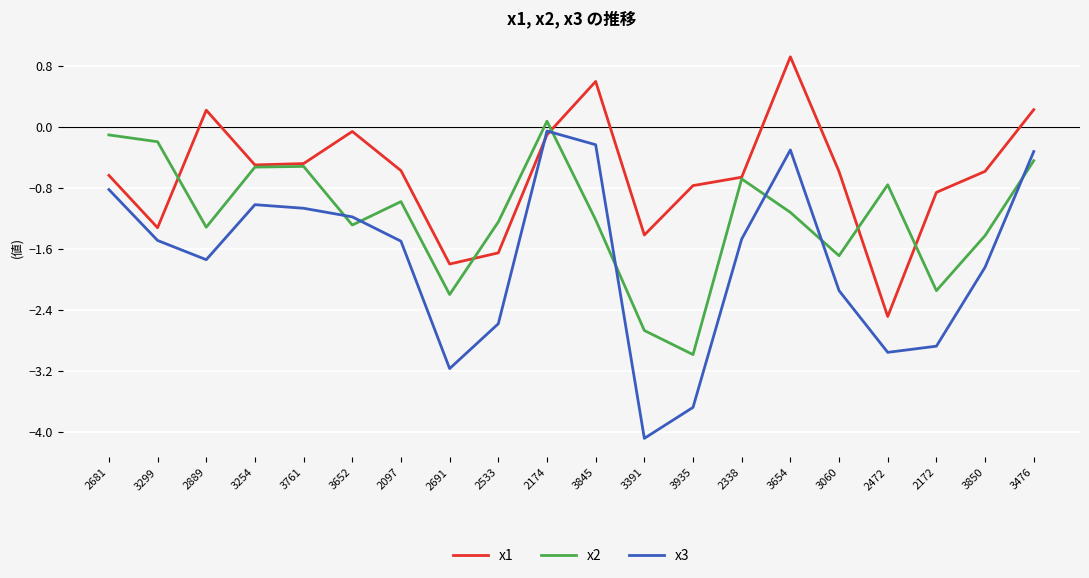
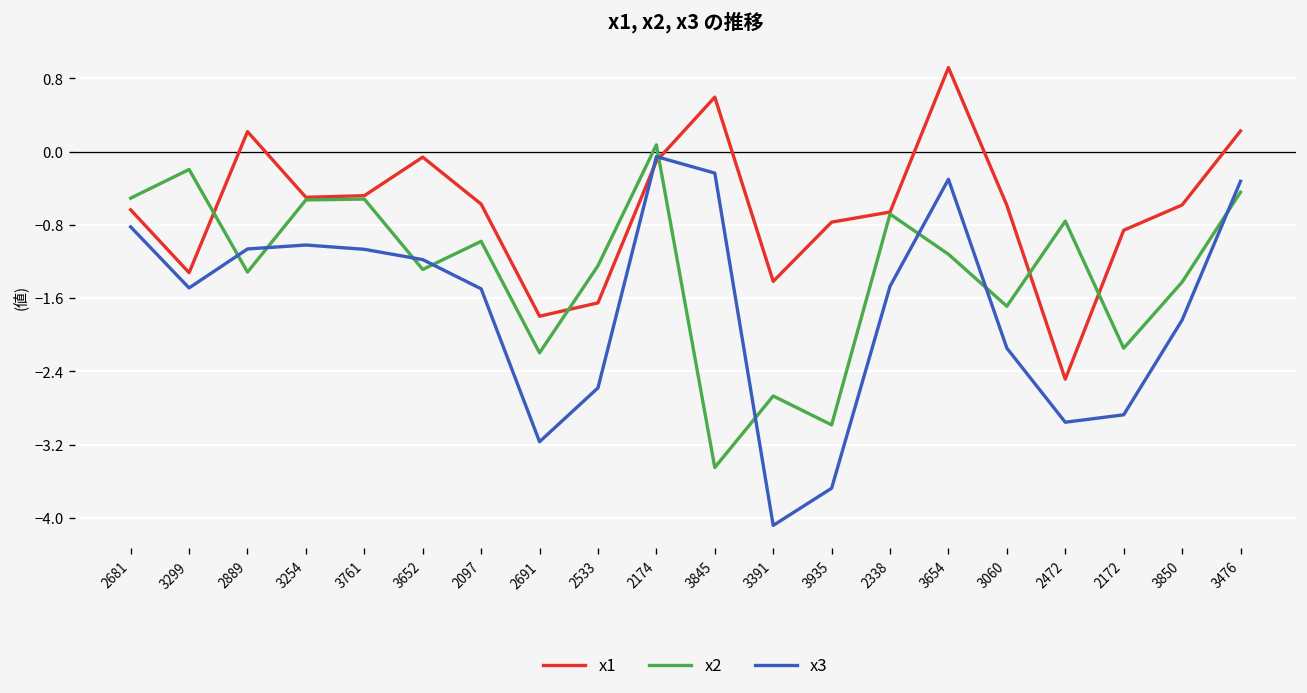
  {
    "x1": {
      "2681": -0.6,
      "3299": -1.3,
      "2889": 0.2,
      "3761": -0.5,
      "3652": -0.1,
      "2097": -0.6,
      "2691": -1.8,
      "2533": -1.7,
      "2174": -0.1,
      "3845": 0.6,
      "3391": -1.4,
      "3935": -0.8,
      "3654": 0.9,
      "3060": -0.6,
      "2472": -2.5,
      "2172": -0.9,
      "3850": -0.6,
      "3476": 0.2
    },
    "x2": {
-     "2681": -0.1,
+     "2681": -0.5,
      "3299": -0.2,
      "2889": -1.3,
      "3761": -0.5,
      "3652": -1.3,
      "2097": -1.0,
      "2691": -2.2,
      "2533": -1.2,
      "2174": 0.1,
-     "3845": -1.2,
+     "3845": -3.4,
      "3391": -2.7,
      "3935": -3.0,
      "3654": -1.1,
      "3060": -1.7,
      "2472": -0.8,
      "2172": -2.1,
      "3850": -1.4,
      "3476": -0.4
    },
    "x3": {
      "2681": -0.8,
      "3299": -1.5,
-     "2889": -1.7,
+     "2889": -1.1,
      "3254": -1.0,
      "3761": -1.1,
      "3652": -1.2,
      "2097": -1.5,
      "2691": -3.2,
      "2533": -2.6,
      "2174": -0.1,
      "3845": -0.2,
      "3391": -4.1,
      "3935": -3.7,
      "2338": -1.5,
      "3654": -0.3,
      "3060": -2.1,
      "2472": -3.0,
      "2172": -2.9,
      "3850": -1.8,
      "3476": -0.3
    }
  }
